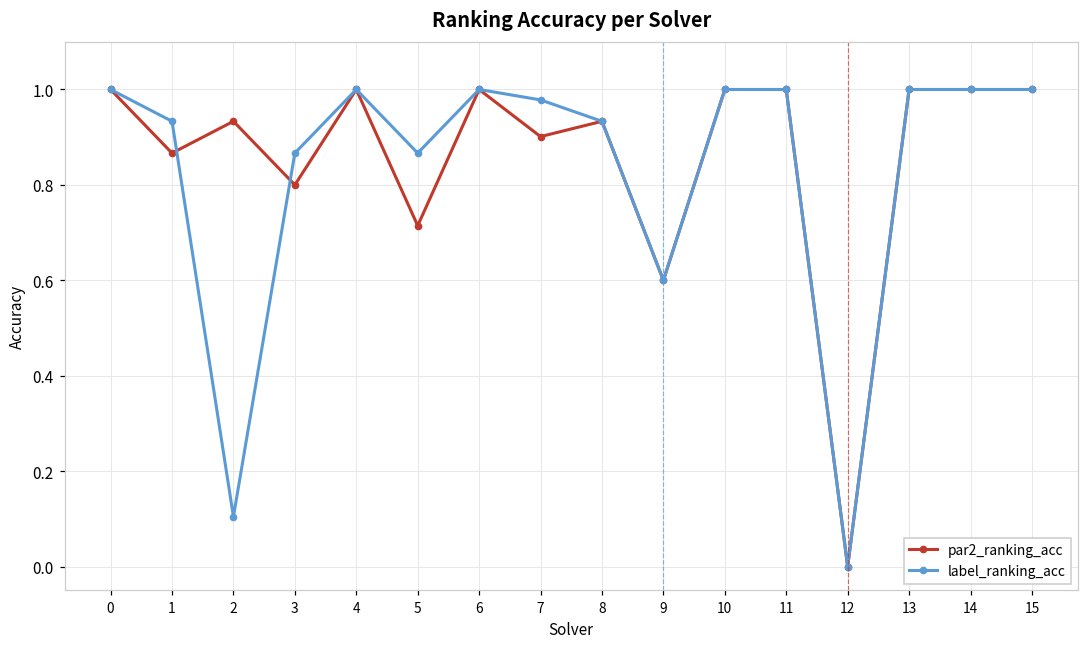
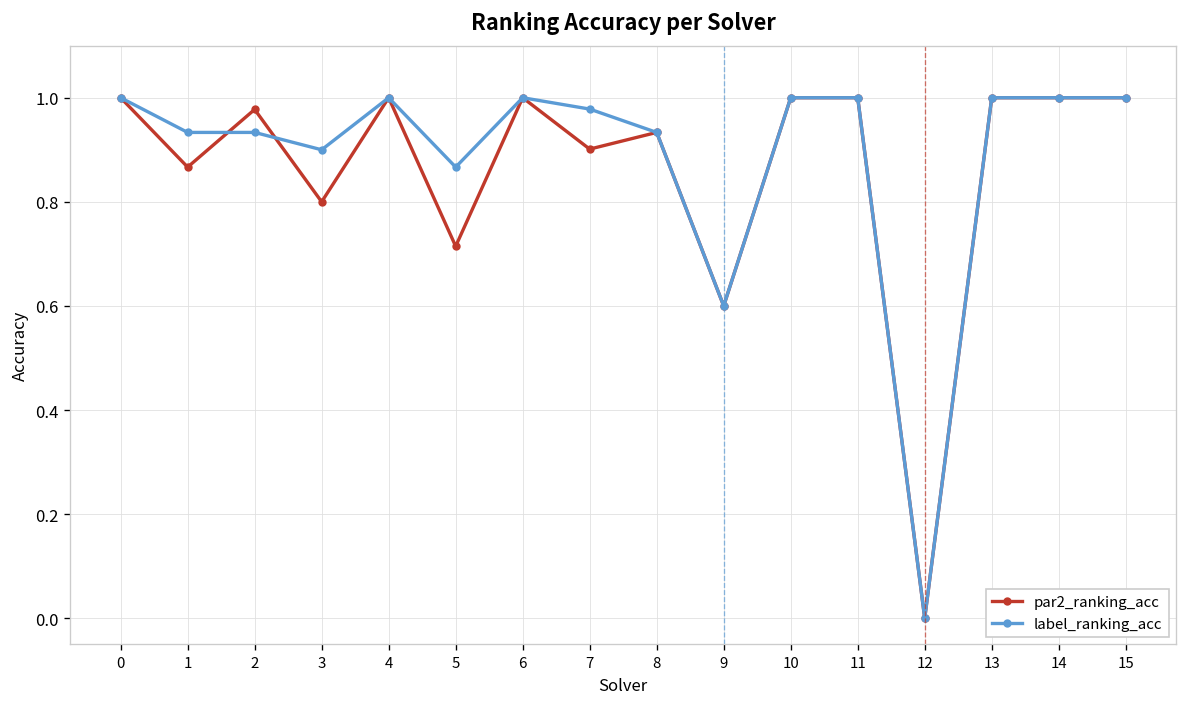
  {
    "par2_ranking_acc": {
      "1": 0.87,
-     "2": 0.93,
+     "2": 0.98,
      "3": 0.80,
      "5": 0.71,
      "7": 0.90
    },
    "label_ranking_acc": {
      "1": 0.93,
-     "2": 0.10,
-     "3": 0.87,
+     "2": 0.93,
+     "3": 0.90,
      "5": 0.87,
      "7": 0.98
    }
  }
